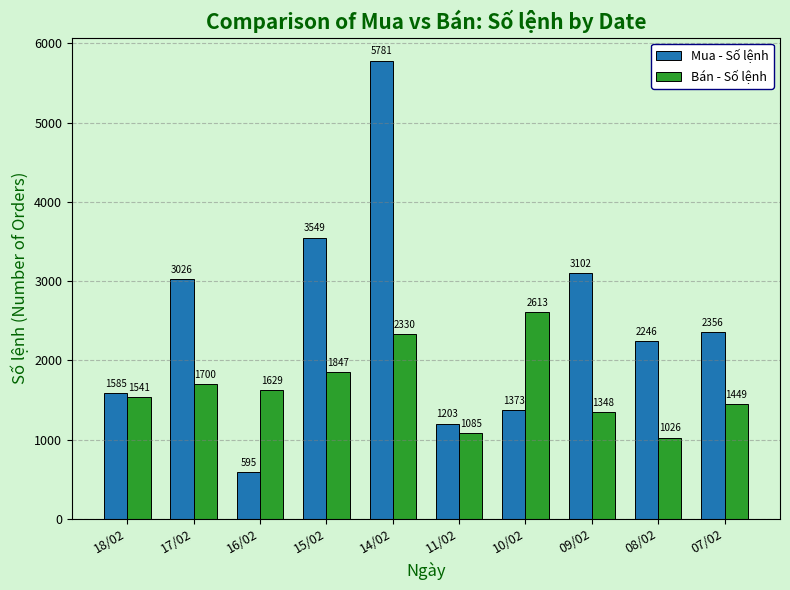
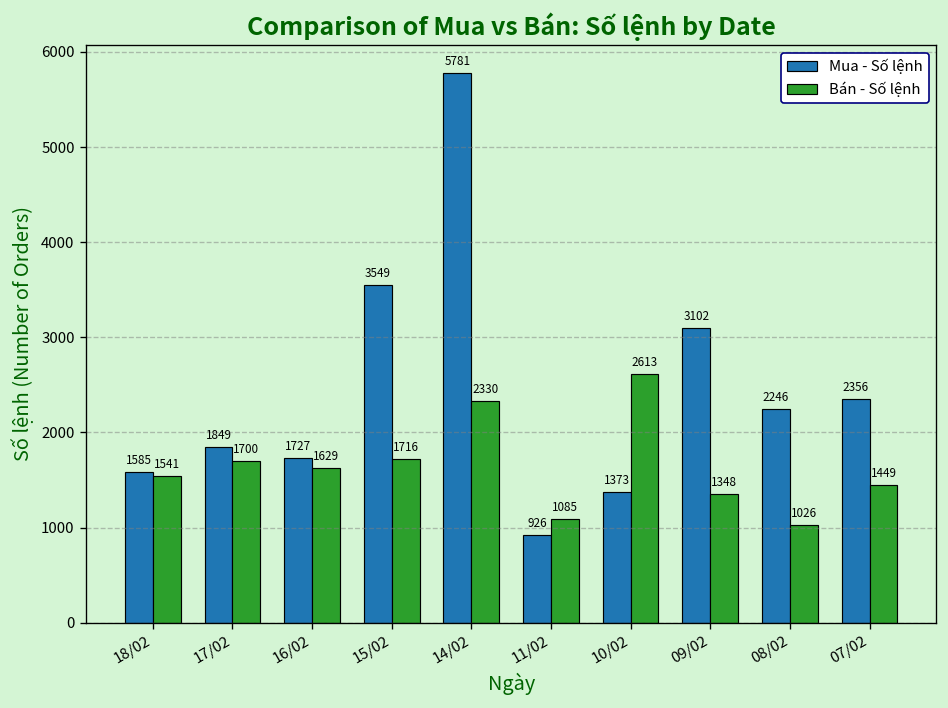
  {
    "Mua - Số lệnh": {
      "18/02": 1585,
-     "17/02": 3026,
-     "16/02": 595,
+     "17/02": 1849,
+     "16/02": 1727,
      "15/02": 3549,
      "14/02": 5781,
-     "11/02": 1203,
+     "11/02": 926,
      "10/02": 1373,
      "09/02": 3102,
      "08/02": 2246,
      "07/02": 2356
    },
    "Bán - Số lệnh": {
      "18/02": 1541,
      "17/02": 1700,
      "16/02": 1629,
-     "15/02": 1847,
+     "15/02": 1716,
      "14/02": 2330,
      "11/02": 1085,
      "10/02": 2613,
      "09/02": 1348,
      "08/02": 1026,
      "07/02": 1449
    }
  }
